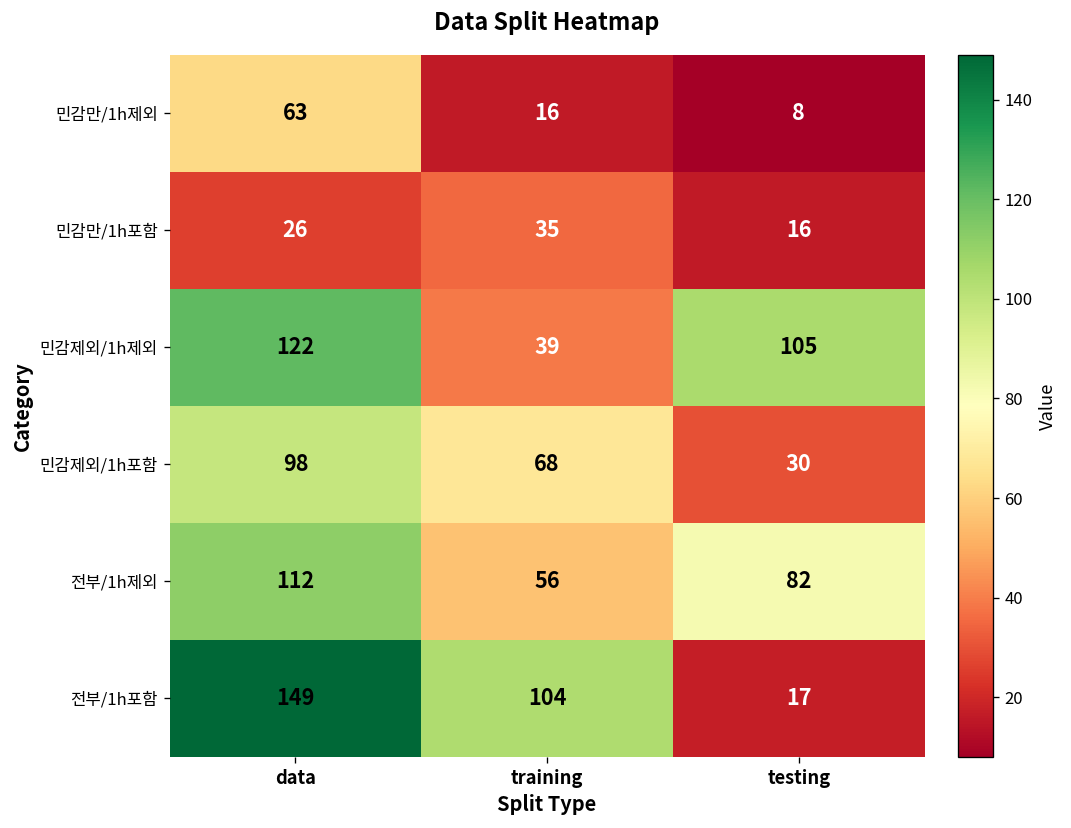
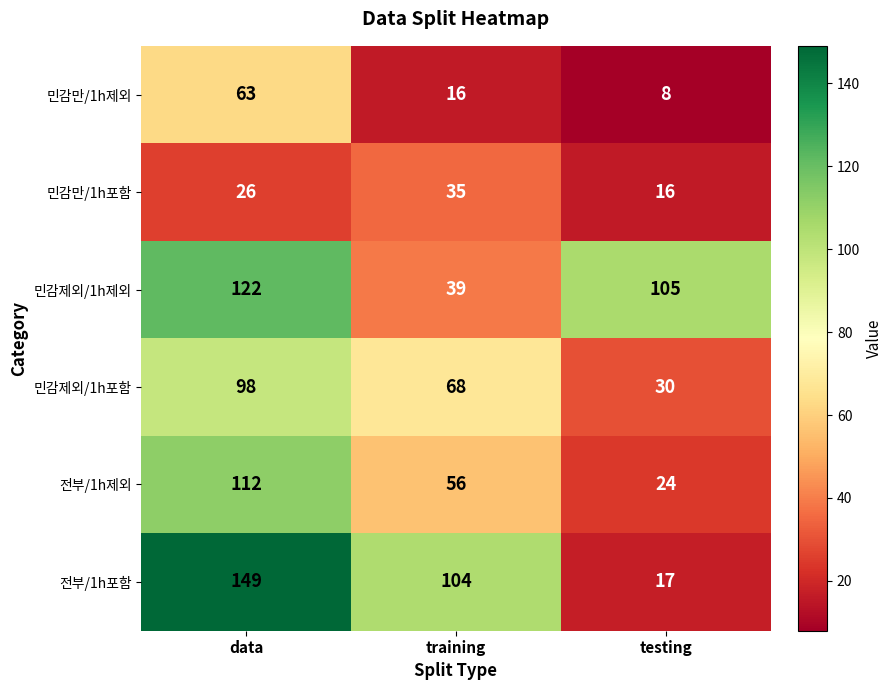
  {
    "민감만/1h제외": {
      "data": 63,
      "training": 16,
      "testing": 8
    },
    "민감만/1h포함": {
      "data": 26,
      "training": 35,
      "testing": 16
    },
    "민감제외/1h제외": {
      "data": 122,
      "training": 39,
      "testing": 105
    },
    "민감제외/1h포함": {
      "data": 98,
      "training": 68,
      "testing": 30
    },
    "전부/1h제외": {
      "data": 112,
      "training": 56,
-     "testing": 82
+     "testing": 24
    },
    "전부/1h포함": {
      "data": 149,
      "training": 104,
      "testing": 17
    }
  }
